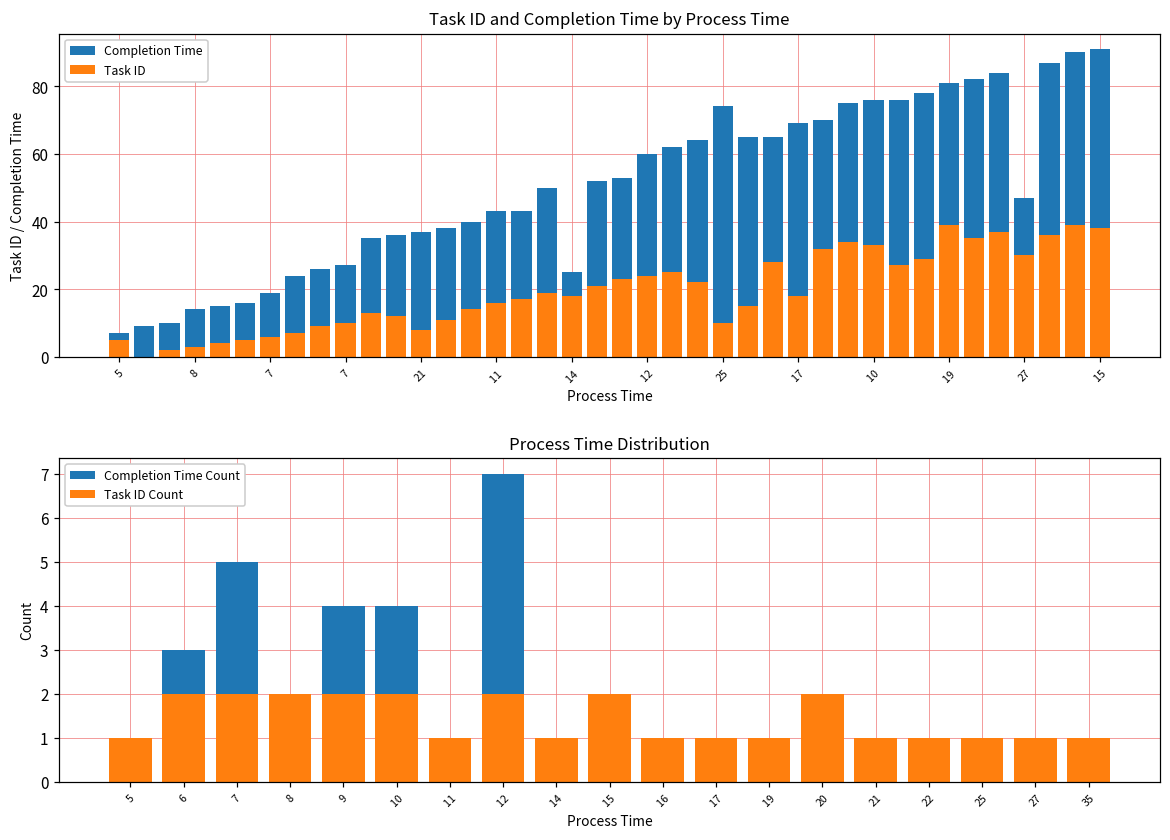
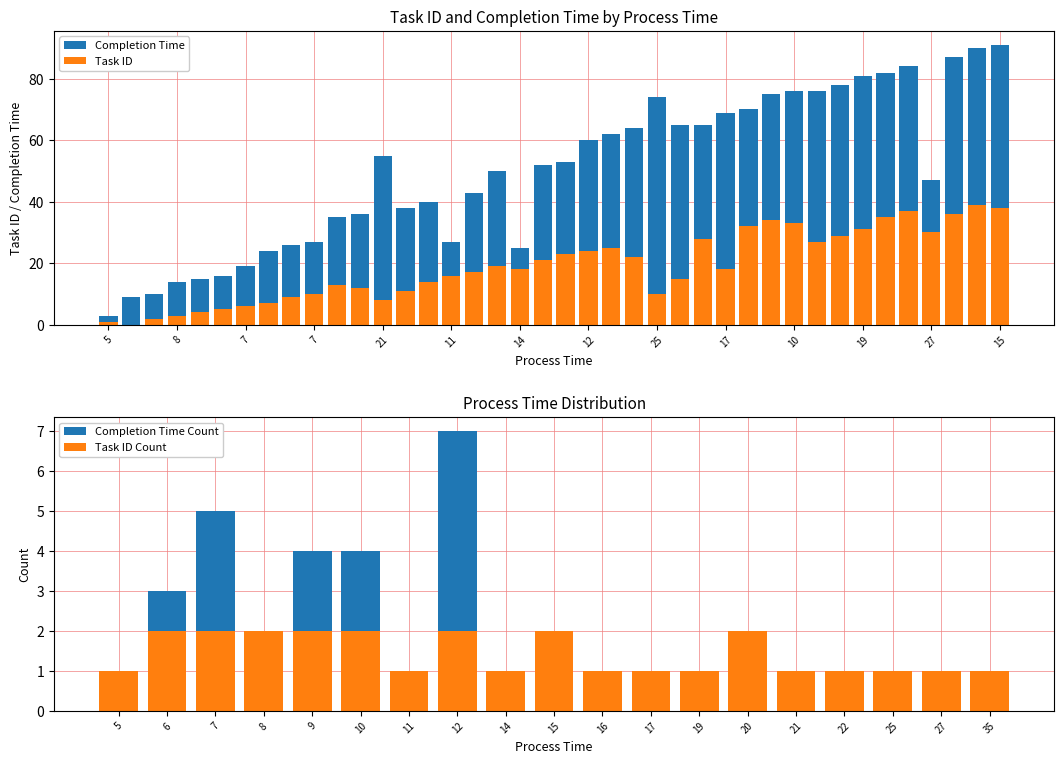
  {
    "Task ID and Completion Time by Process Time": {
      "Completion Time": {
-       "5": 7,
-       "21": 37,
-       "11": 43,
+       "5": 3,
+       "21": 55,
+       "11": 27,
        "14": 25,
        "25": 74,
        "17": 69,
        "19": 81,
        "27": 47
      },
      "Task ID": {
-       "5": 5,
-       "19": 39
+       "5": 1,
+       "19": 31
      }
    },
    "Process Time Distribution": {
      "Completion Time Count": {
        "5": 1.0,
        "6": 3.0,
        "7": 5.0,
        "8": 2.0,
        "9": 4.0,
        "10": 4.0,
        "11": 1.0,
        "12": 7.0,
        "14": 1.0,
        "15": 2.0,
        "16": 1.0,
        "17": 1.0,
        "19": 1.0,
        "20": 2.0,
        "21": 1.0,
        "22": 1.0,
        "25": 1.0,
        "27": 1.0,
        "35": 1.0
      },
      "Task ID Count": {
        "5": 1.0,
        "8": 2.0,
        "11": 1.0,
        "14": 1.0,
        "15": 2.0,
        "16": 1.0,
        "17": 1.0,
        "19": 1.0,
        "20": 2.0,
        "21": 1.0,
        "22": 1.0,
        "25": 1.0,
        "27": 1.0,
        "35": 1.0
      }
    }
  }
